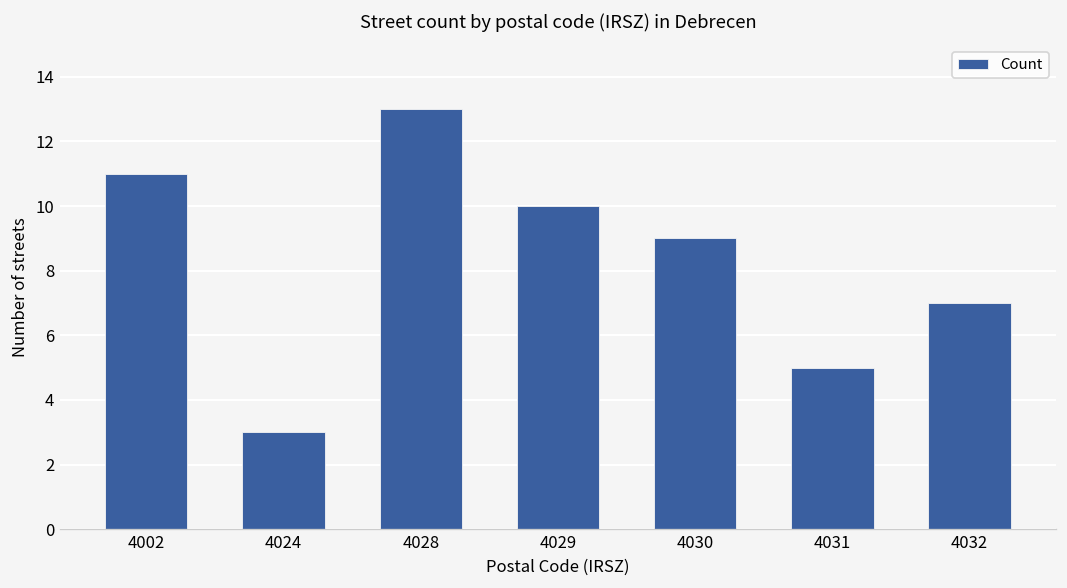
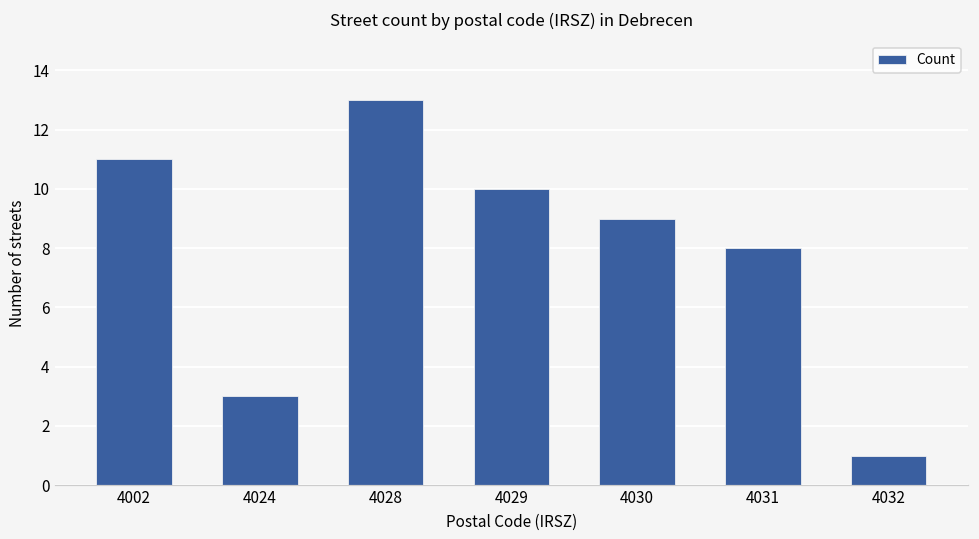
  {
    "4002": 11,
    "4024": 3,
    "4028": 13,
    "4029": 10,
    "4030": 9,
-   "4031": 5,
-   "4032": 7
+   "4031": 8,
+   "4032": 1
  }
